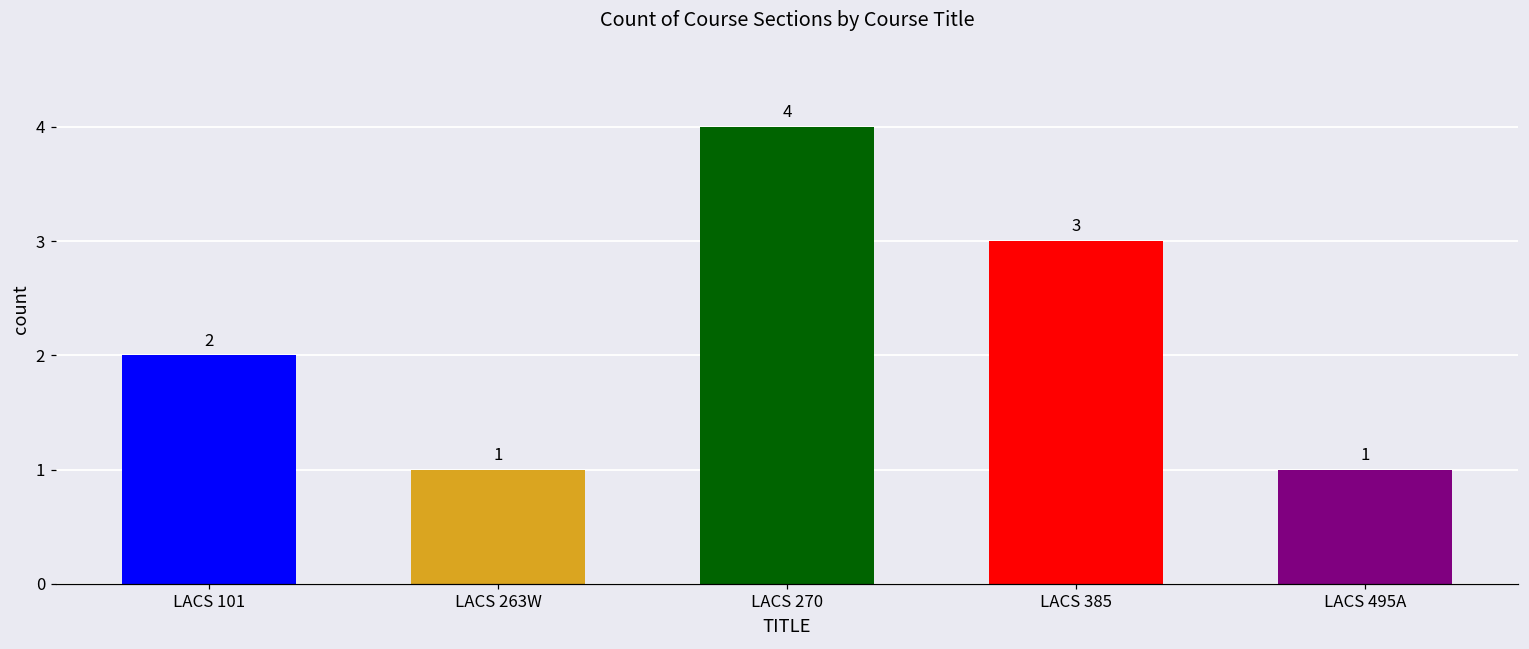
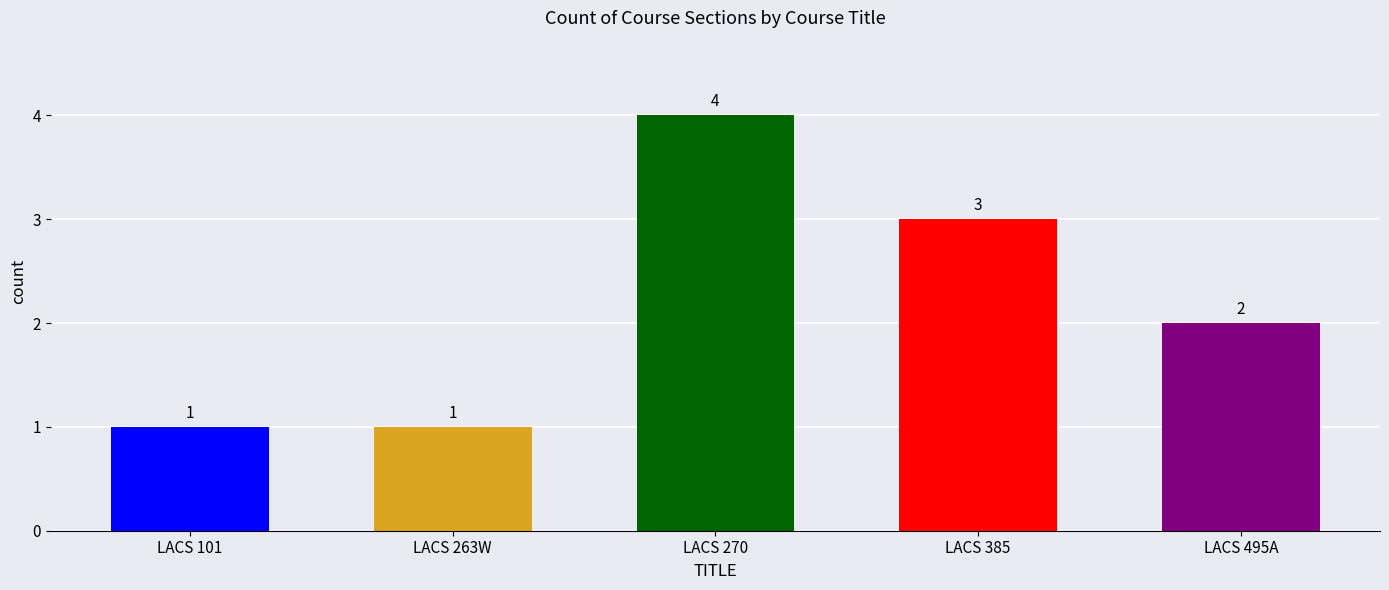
  {
-   "LACS 101": 2,
+   "LACS 101": 1,
    "LACS 263W": 1,
    "LACS 270": 4,
    "LACS 385": 3,
-   "LACS 495A": 1
+   "LACS 495A": 2
  }
